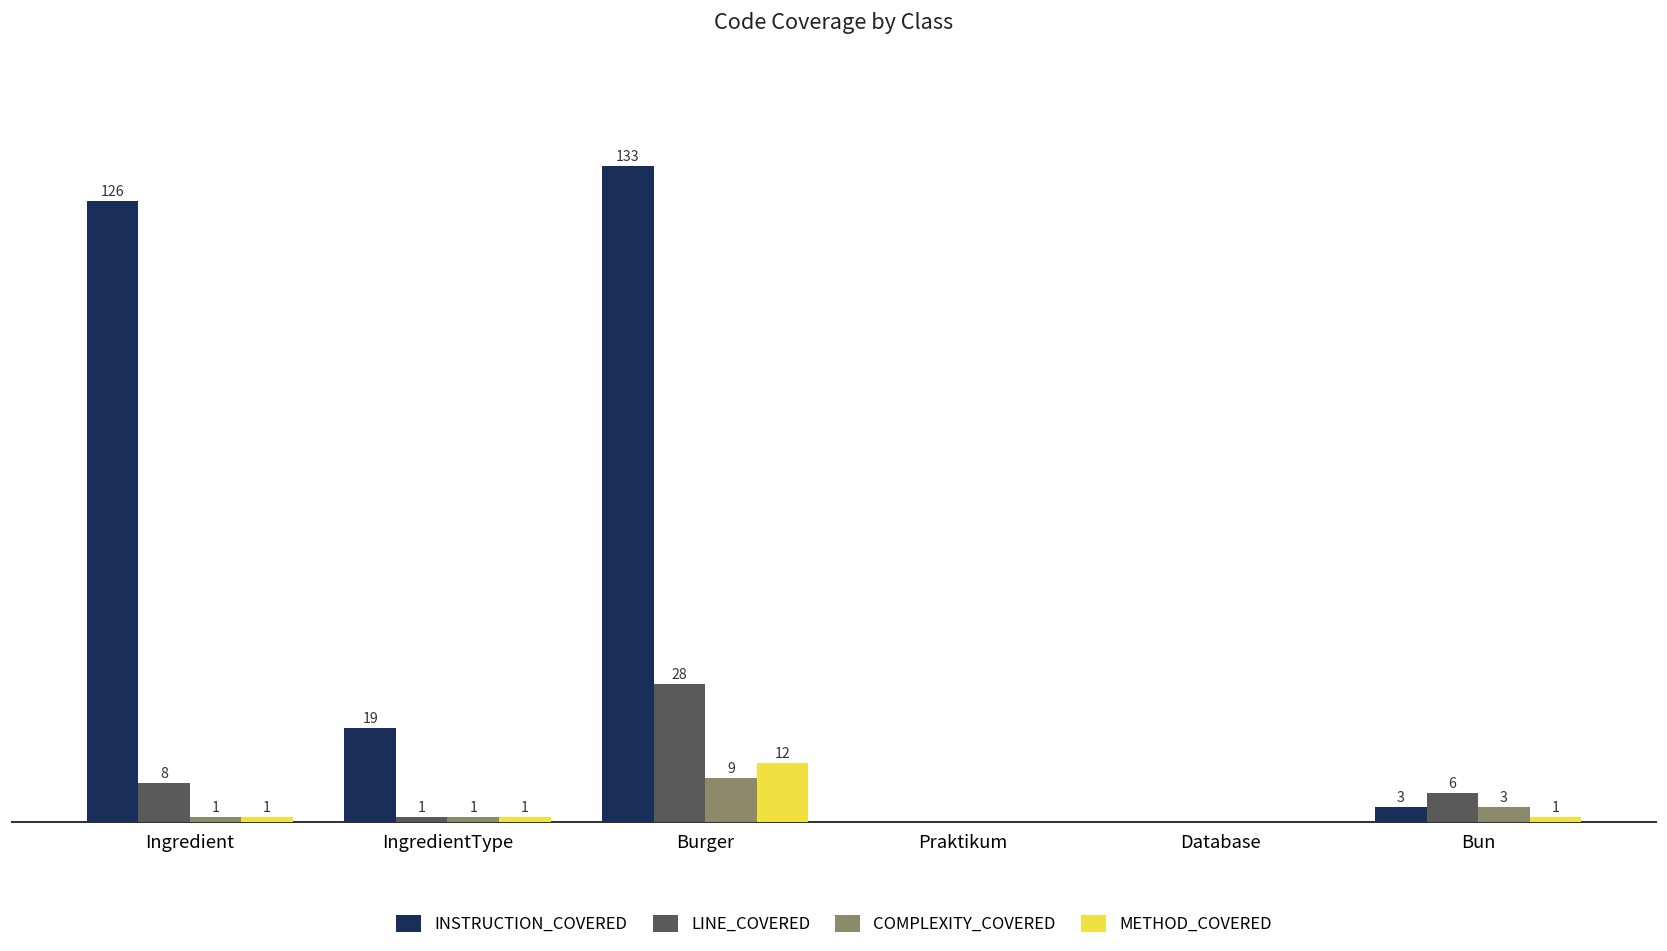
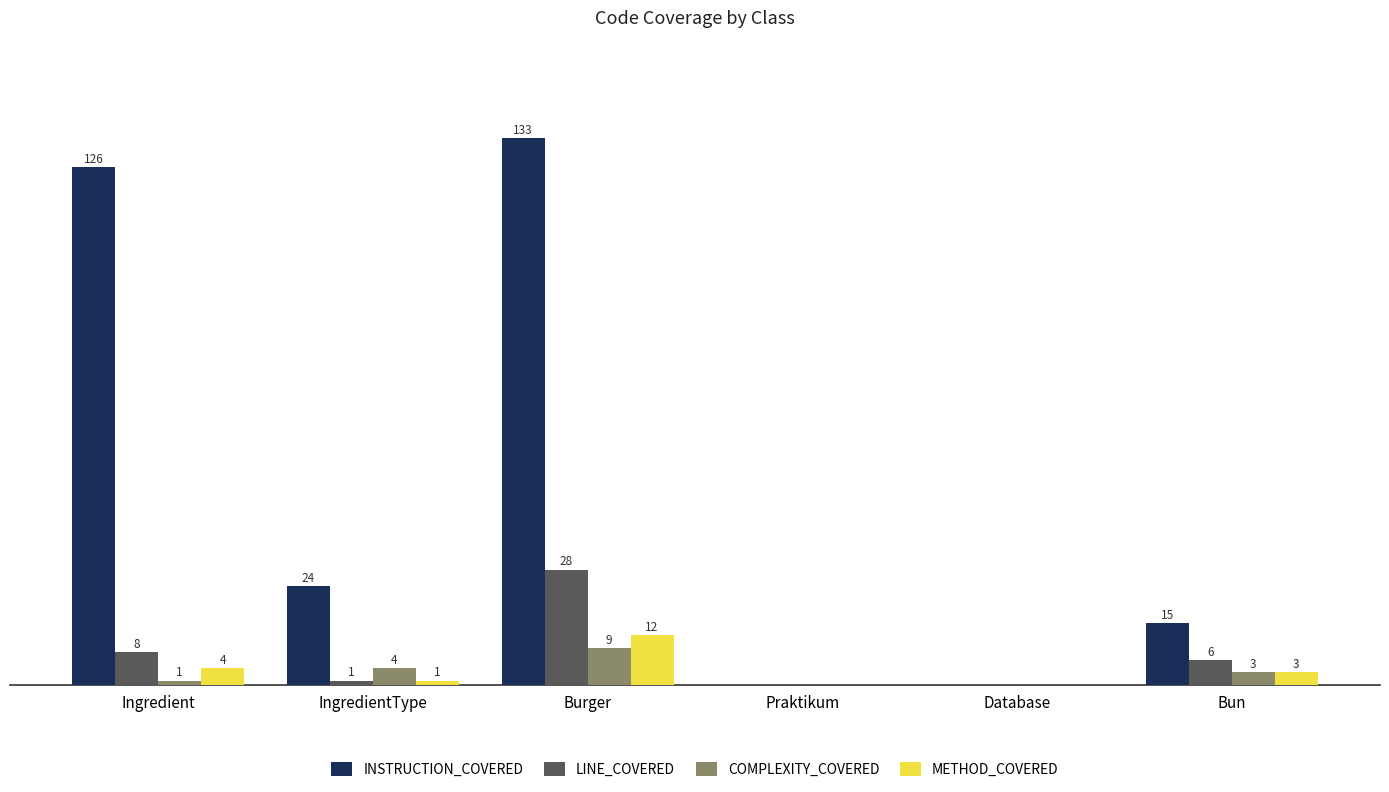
  {
    "INSTRUCTION_COVERED": {
      "Ingredient": 126,
-     "IngredientType": 19,
+     "IngredientType": 24,
      "Burger": 133,
-     "Bun": 3
+     "Bun": 15
    },
    "LINE_COVERED": {
      "Ingredient": 8,
      "IngredientType": 1,
      "Burger": 28,
      "Bun": 6
    },
    "COMPLEXITY_COVERED": {
      "Ingredient": 1,
-     "IngredientType": 1,
+     "IngredientType": 4,
      "Burger": 9,
      "Bun": 3
    },
    "METHOD_COVERED": {
-     "Ingredient": 1,
+     "Ingredient": 4,
      "IngredientType": 1,
      "Burger": 12,
-     "Bun": 1
+     "Bun": 3
    }
  }
